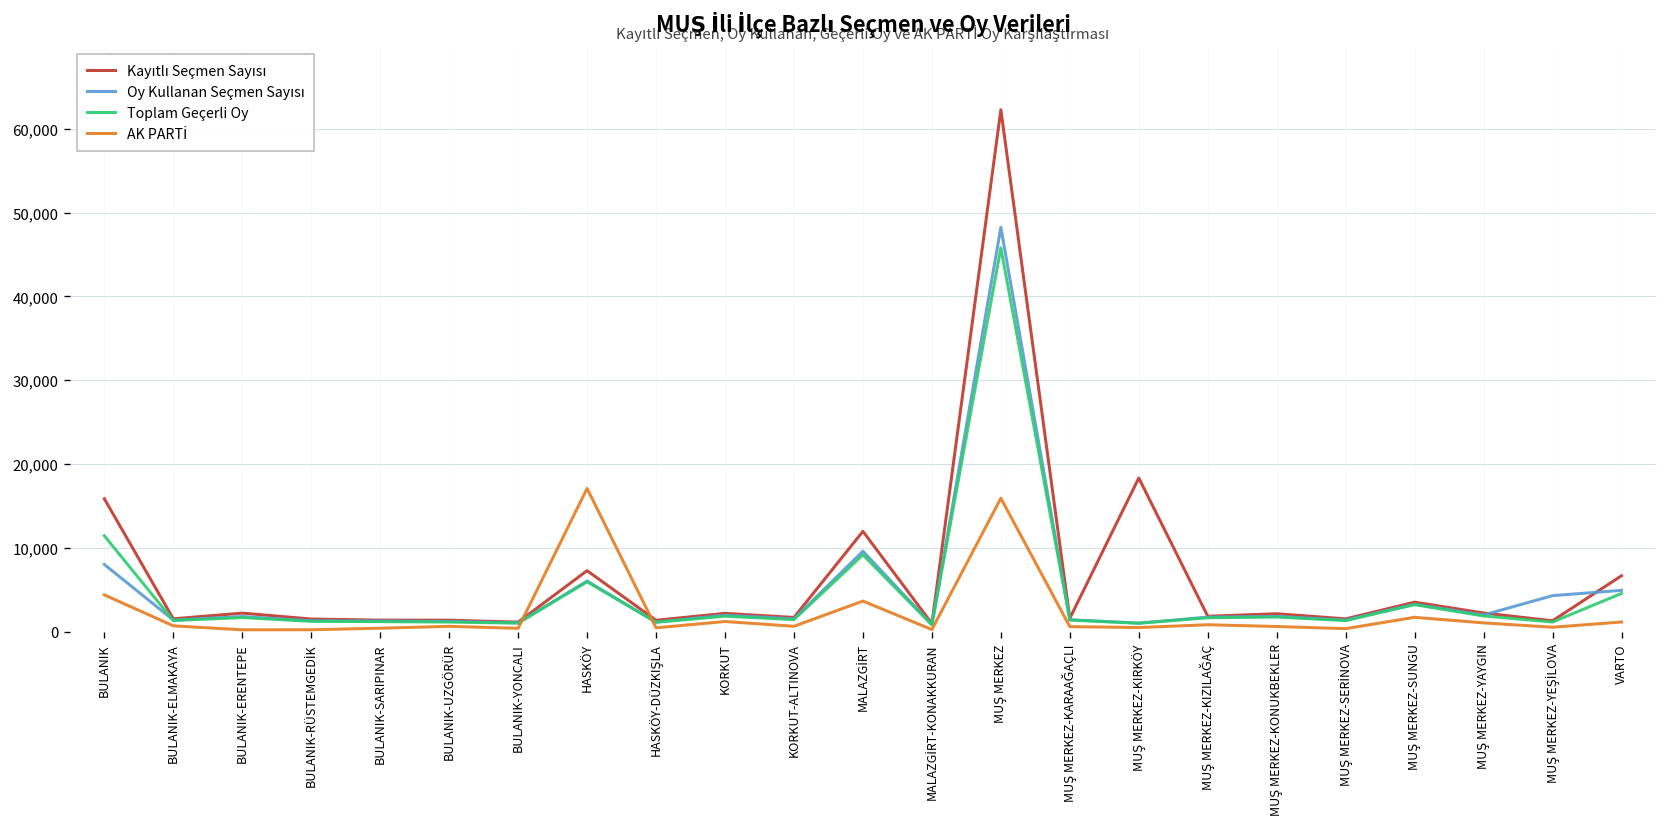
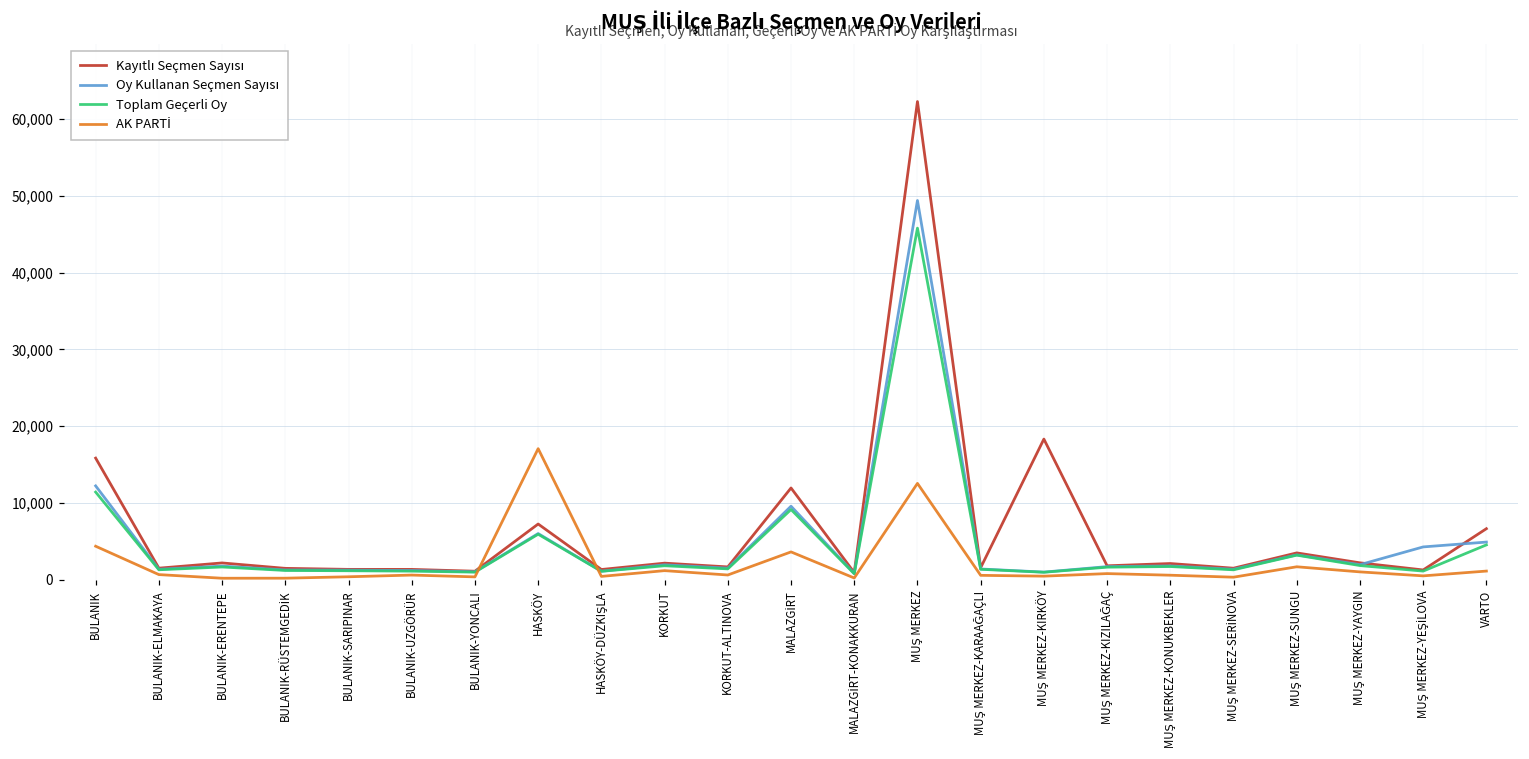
  {
    "Kayıtlı Seçmen Sayısı": {
      "BULANIK": "16,000",
      "BULANIK-ERENTEPE": "2,000",
      "HASKÖY": "7,000",
      "MALAZGİRT": "12,000",
      "MUŞ MERKEZ": "62,000",
      "MUŞ MERKEZ-KIRKÖY": "18,000",
      "VARTO": "7,000"
    },
    "Oy Kullanan Seçmen Sayısı": {
-     "BULANIK": "8,000",
+     "BULANIK": "12,000",
      "MALAZGİRT": "10,000",
-     "MUŞ MERKEZ": "48,000",
+     "MUŞ MERKEZ": "49,000",
      "MUŞ MERKEZ-YEŞİLOVA": "4,000",
      "VARTO": "5,000"
    },
    "Toplam Geçerli Oy": {
      "BULANIK": "11,000",
      "MALAZGİRT": "9,000",
      "MUŞ MERKEZ": "46,000",
      "VARTO": "5,000"
    },
    "AK PARTİ": {
      "BULANIK": "4,000",
      "BULANIK-ELMAKAYA": "1,000",
      "BULANIK-ERENTEPE": "0",
      "BULANIK-RÜSTEMGEDİK": "0",
      "BULANIK-SARIPINAR": "0",
      "BULANIK-UZGÖRÜR": "1,000",
      "BULANIK-YONCALI": "0",
      "HASKÖY": "17,000",
      "HASKÖY-DÜZKIŞLA": "0",
      "KORKUT": "1,000",
      "KORKUT-ALTINOVA": "1,000",
      "MALAZGİRT": "4,000",
      "MALAZGİRT-KONAKKURAN": "0",
-     "MUŞ MERKEZ": "16,000",
+     "MUŞ MERKEZ": "13,000",
      "MUŞ MERKEZ-KARAAĞAÇLI": "1,000",
      "MUŞ MERKEZ-KIRKÖY": "0",
      "MUŞ MERKEZ-KIZILAĞAÇ": "1,000",
      "MUŞ MERKEZ-KONUKBEKLER": "1,000",
      "MUŞ MERKEZ-SERİNOVA": "0",
      "MUŞ MERKEZ-SUNGU": "2,000",
      "MUŞ MERKEZ-YAYGIN": "1,000",
      "MUŞ MERKEZ-YEŞİLOVA": "1,000",
      "VARTO": "1,000"
    }
  }
